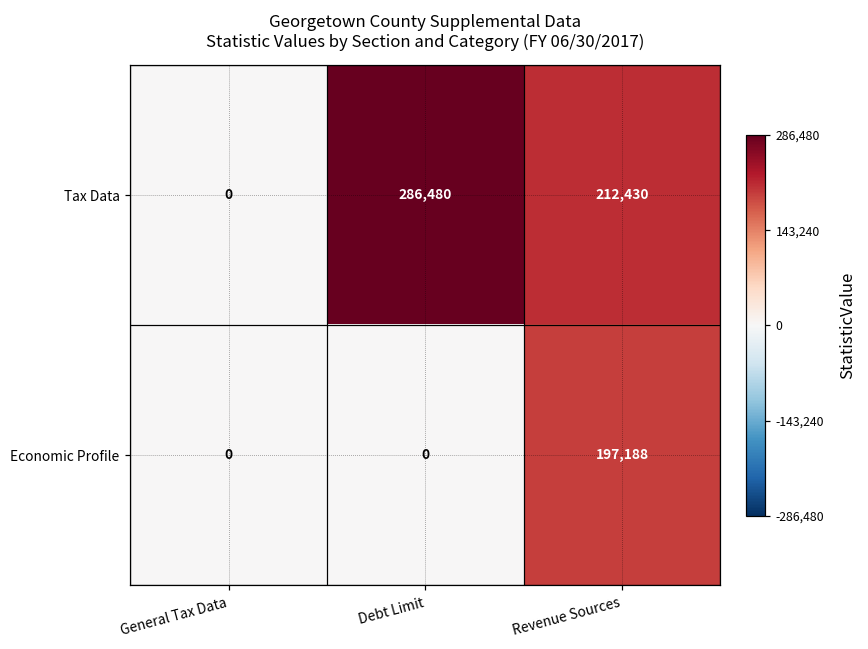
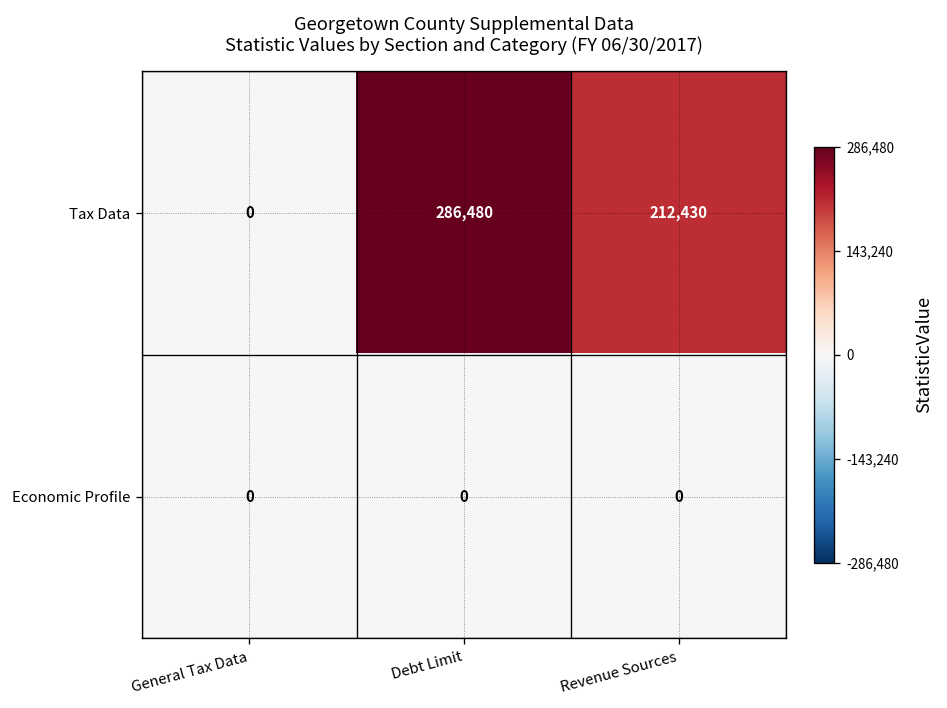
  {
    "Tax Data": {
      "General Tax Data": "0",
      "Debt Limit": "286,480",
      "Revenue Sources": "212,430"
    },
    "Economic Profile": {
      "General Tax Data": "0",
      "Debt Limit": "0",
-     "Revenue Sources": "197,188"
+     "Revenue Sources": "0"
    }
  }
